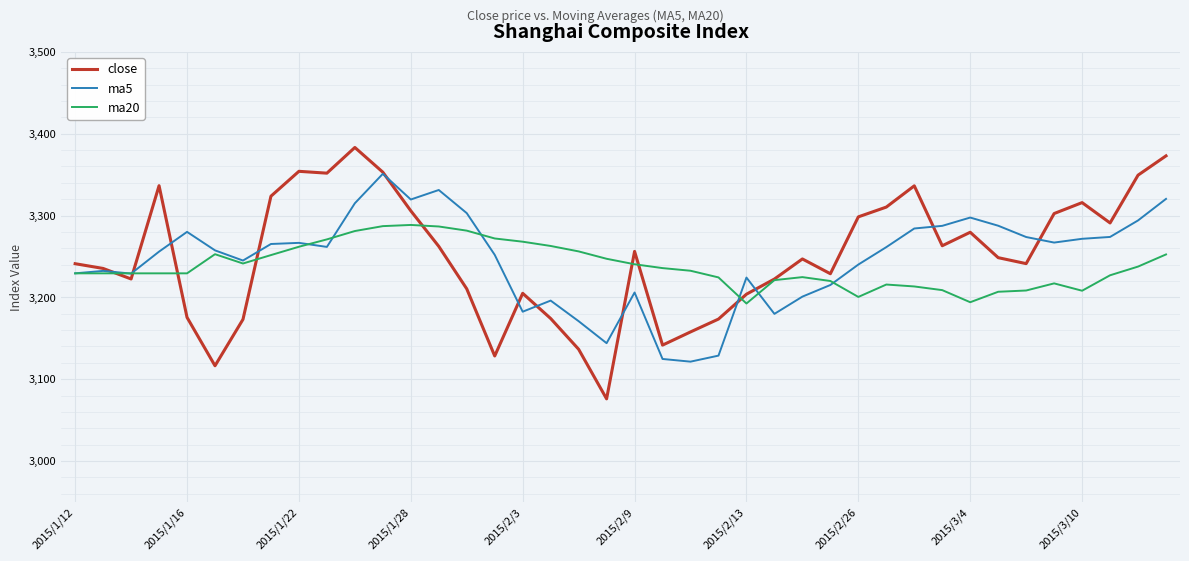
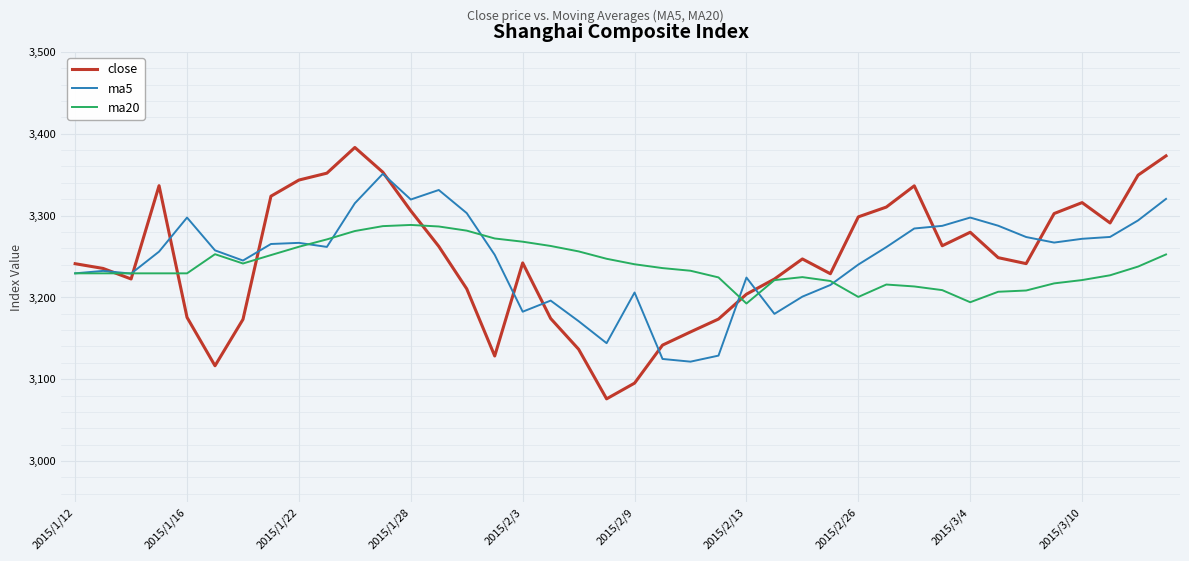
  {
    "close": {
      "2015/1/12": "3,240",
      "2015/1/16": "3,180",
-     "2015/1/22": "3,350",
+     "2015/1/22": "3,340",
      "2015/1/28": "3,310",
-     "2015/2/3": "3,200",
-     "2015/2/9": "3,260",
+     "2015/2/3": "3,240",
+     "2015/2/9": "3,100",
      "2015/2/13": "3,200",
      "2015/2/26": "3,300",
      "2015/3/4": "3,280",
      "2015/3/10": "3,320"
    },
    "ma5": {
-     "2015/1/16": "3,280",
+     "2015/1/16": "3,300",
      "2015/1/22": "3,270",
      "2015/1/28": "3,320",
      "2015/2/3": "3,180",
      "2015/2/9": "3,210",
      "2015/2/13": "3,220",
      "2015/2/26": "3,240",
      "2015/3/4": "3,300",
      "2015/3/10": "3,270"
    },
    "ma20": {
      "2015/1/16": "3,230",
      "2015/1/22": "3,260",
      "2015/1/28": "3,290",
      "2015/2/3": "3,270",
      "2015/2/9": "3,240",
      "2015/2/13": "3,190",
      "2015/2/26": "3,200",
      "2015/3/4": "3,190",
-     "2015/3/10": "3,210"
+     "2015/3/10": "3,220"
    }
  }
